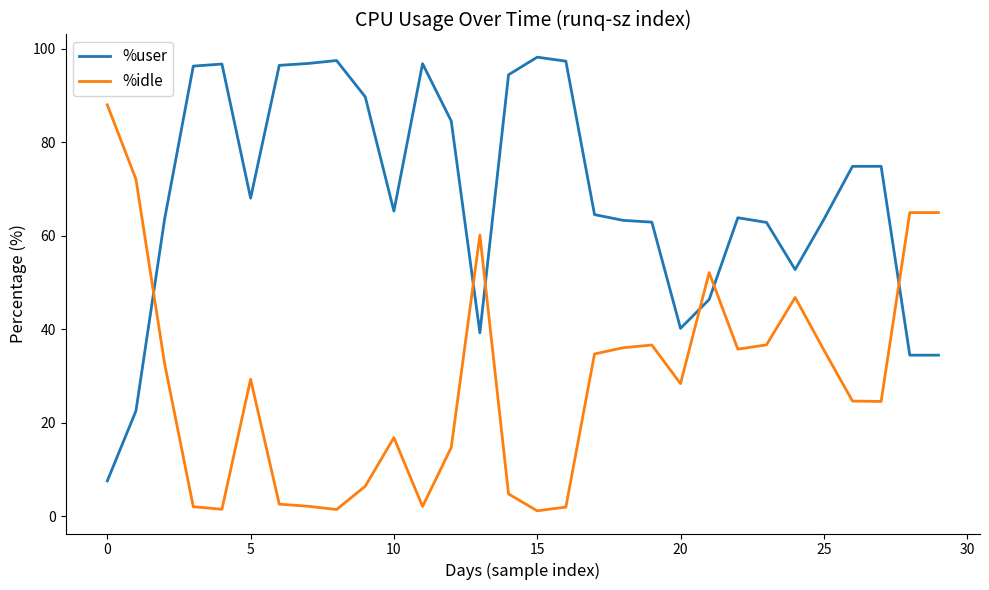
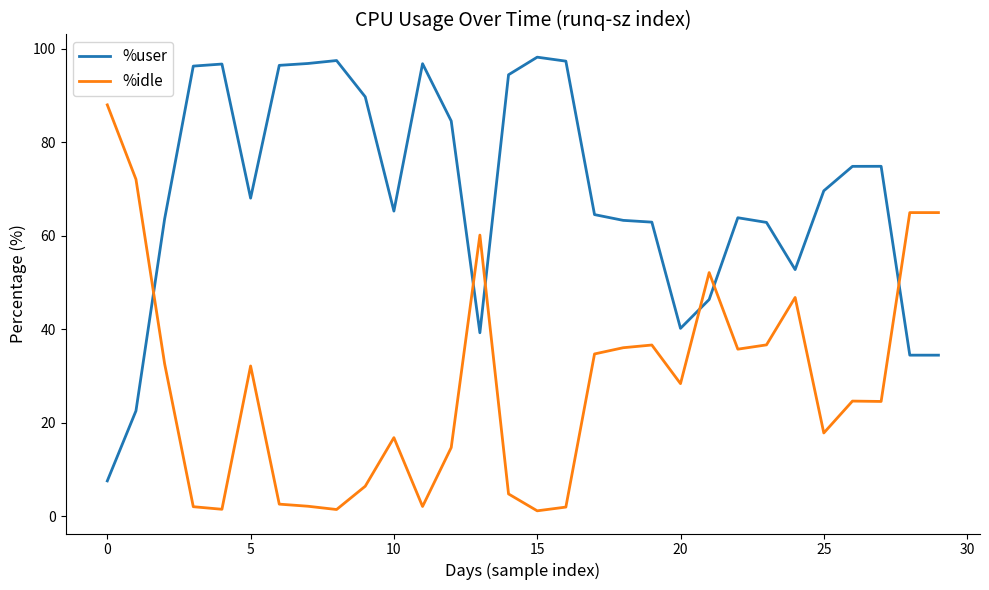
  {
    "%user": {
      "0": 8,
      "5": 68,
      "10": 65,
      "15": 98,
      "20": 40,
-     "25": 63
+     "25": 70
    },
    "%idle": {
      "0": 88,
-     "5": 29,
+     "5": 32,
      "10": 17,
      "15": 1,
      "20": 28,
-     "25": 36
+     "25": 18
    }
  }
